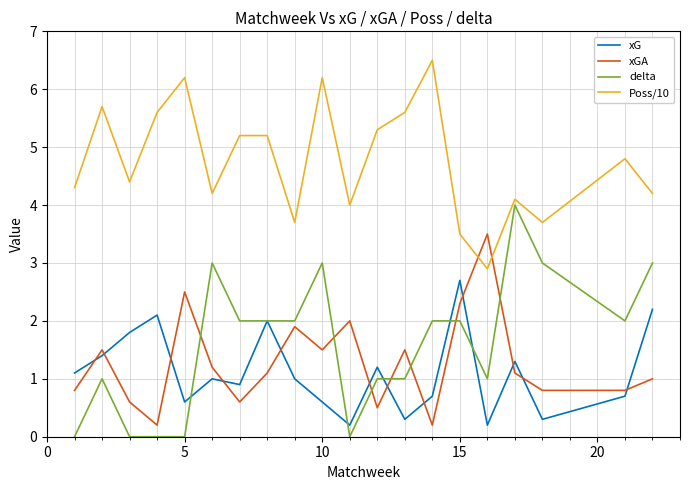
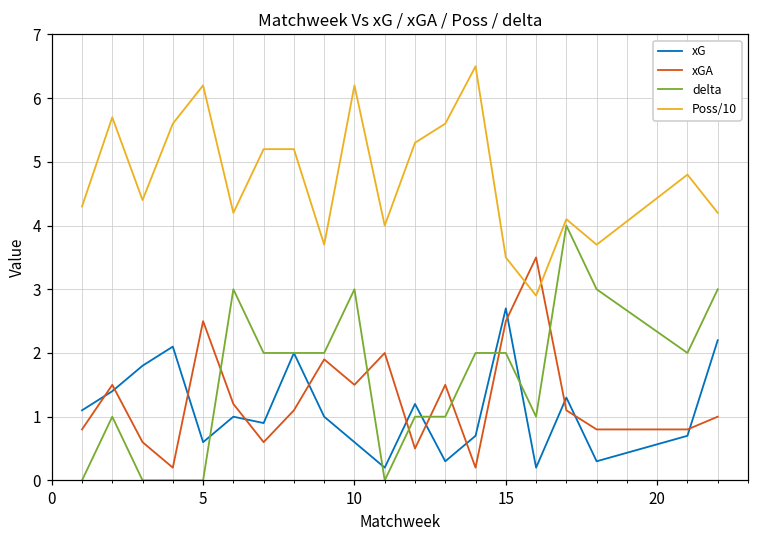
  {
    "xG": {
      "5": 0.6,
      "10": 0.6,
      "15": 2.7
    },
    "xGA": {
      "5": 2.5,
      "10": 1.5,
-     "15": 2.3
+     "15": 2.5
    },
    "delta": {
      "5": 0.0,
      "10": 3.0,
      "15": 2.0
    },
    "Poss/10": {
      "5": 6.2,
      "10": 6.2,
      "15": 3.5
    }
  }
